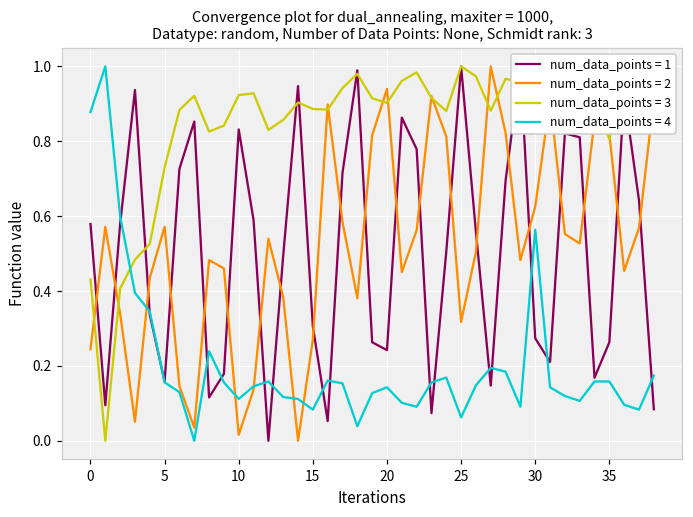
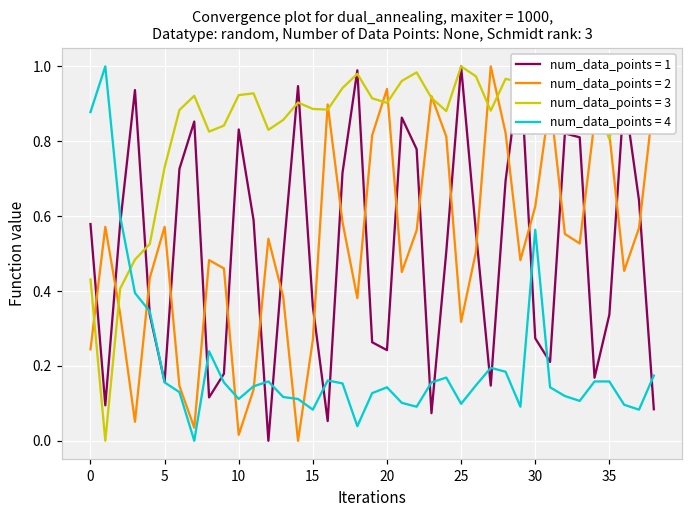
  {
    "num_data_points = 1": {
      "0": 0.58,
      "10": 0.83,
-     "15": 0.31,
+     "15": 0.36,
      "20": 0.24,
      "30": 0.27,
-     "35": 0.26
+     "35": 0.34
    },
    "num_data_points = 2": {
      "0": 0.24,
      "5": 0.57,
      "10": 0.02,
      "15": 0.27,
      "20": 0.94,
      "25": 0.32,
      "30": 0.63,
      "35": 0.82
    },
    "num_data_points = 3": {
      "0": 0.43,
      "5": 0.73,
      "10": 0.92,
      "15": 0.89,
      "20": 0.90,
      "35": 0.81
    },
    "num_data_points = 4": {
      "0": 0.88,
      "10": 0.11,
      "15": 0.08,
      "20": 0.14,
-     "25": 0.06,
+     "25": 0.10,
      "30": 0.56,
      "35": 0.16
    }
  }
